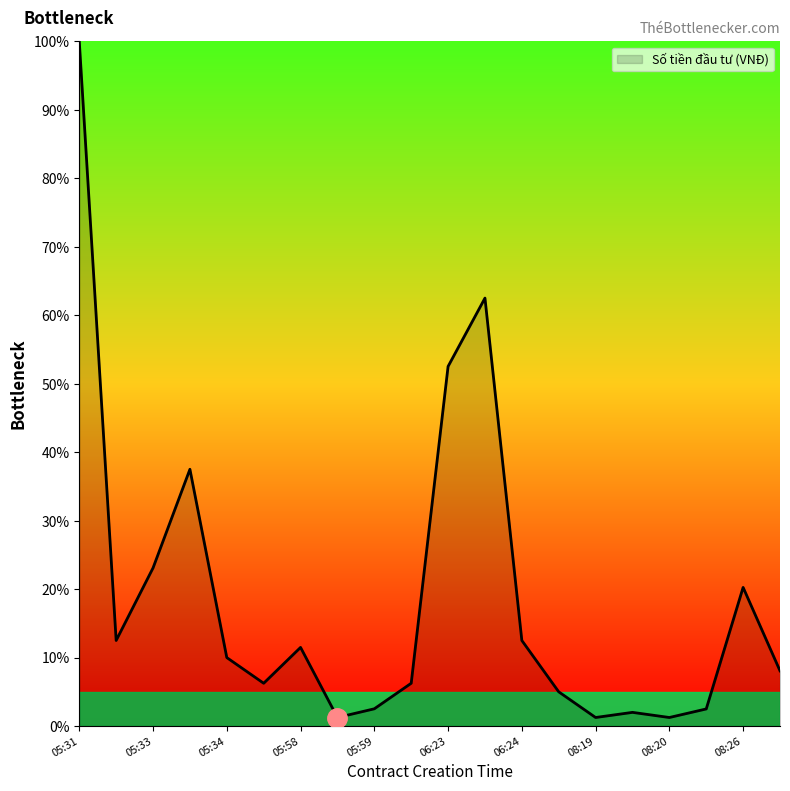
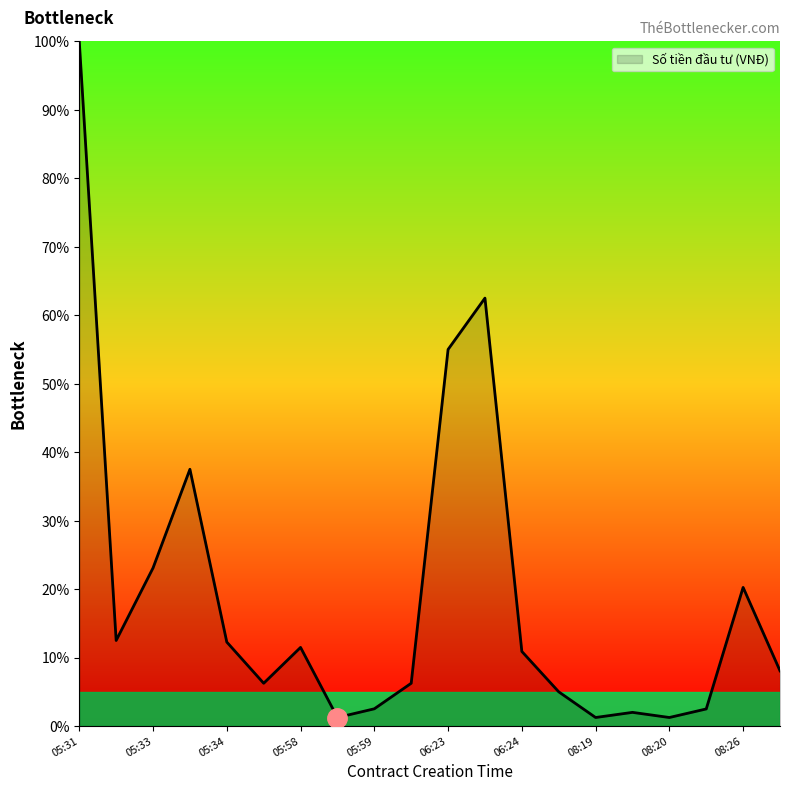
  {
    "Số tiền đầu tư (VNĐ)": {
      "05:31": "100%",
      "05:33": "23%",
-     "05:34": "10%",
+     "05:34": "12%",
      "05:58": "11%",
-     "06:23": "53%",
-     "06:24": "13%",
+     "06:23": "55%",
+     "06:24": "11%",
      "08:26": "20%"
    }
  }
